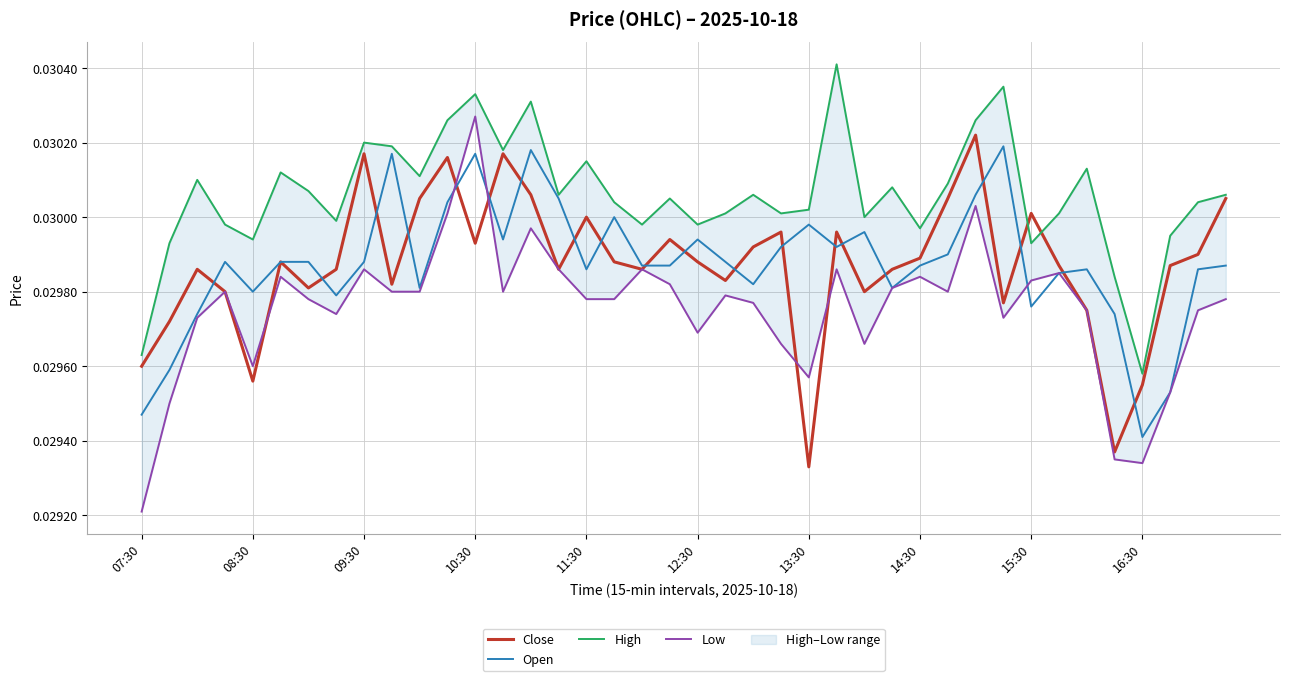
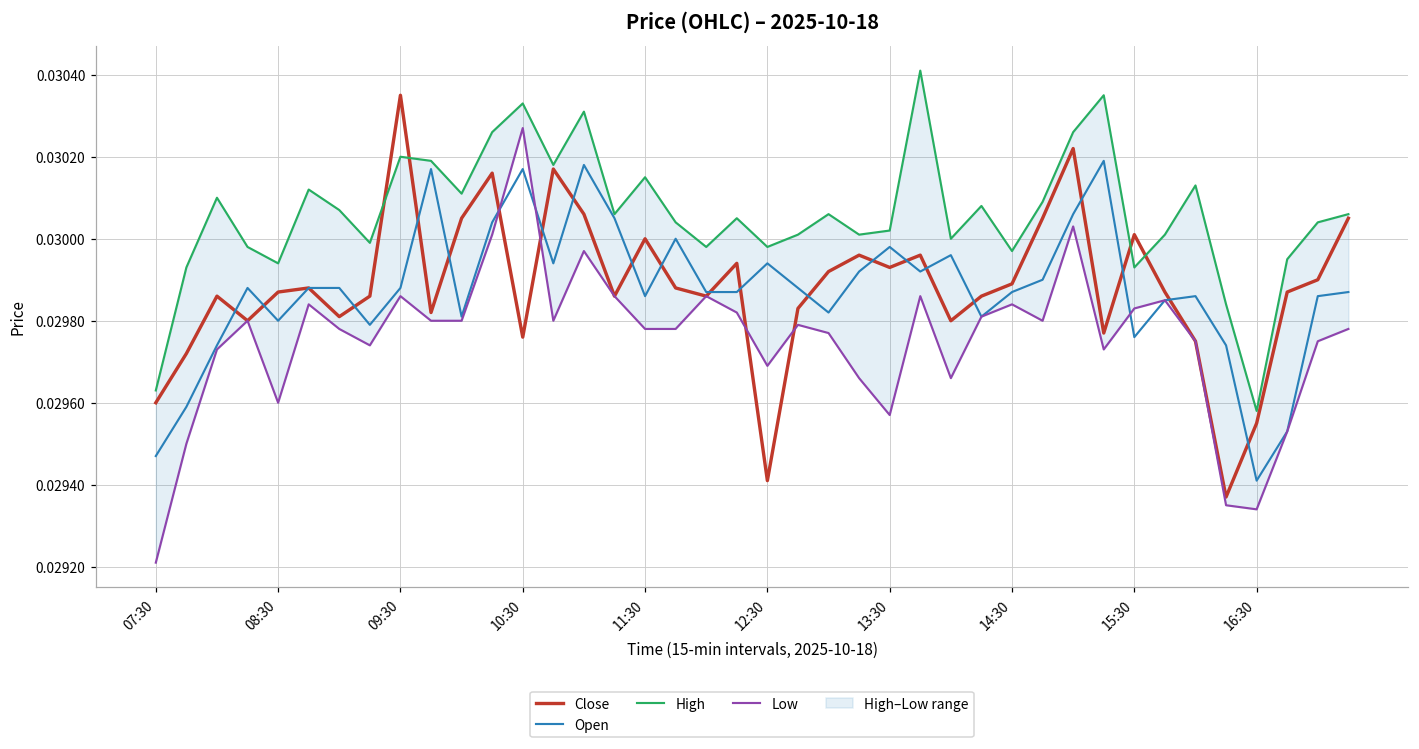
  {
    "Close": {
      "07:30": 0.02960,
-     "08:30": 0.02956,
-     "09:30": 0.03017,
-     "10:30": 0.02993,
+     "08:30": 0.02987,
+     "09:30": 0.03035,
+     "10:30": 0.02976,
      "11:30": 0.03000,
-     "12:30": 0.02988,
-     "13:30": 0.02933,
+     "12:30": 0.02941,
+     "13:30": 0.02993,
      "14:30": 0.02989,
      "15:30": 0.03001,
      "16:30": 0.02955
    },
    "Low": {
      "07:30": 0.02921,
      "08:30": 0.02960,
      "09:30": 0.02986,
      "10:30": 0.03027,
      "11:30": 0.02978,
      "12:30": 0.02969,
      "13:30": 0.02957,
      "14:30": 0.02984,
      "15:30": 0.02983,
      "16:30": 0.02934
    }
  }
